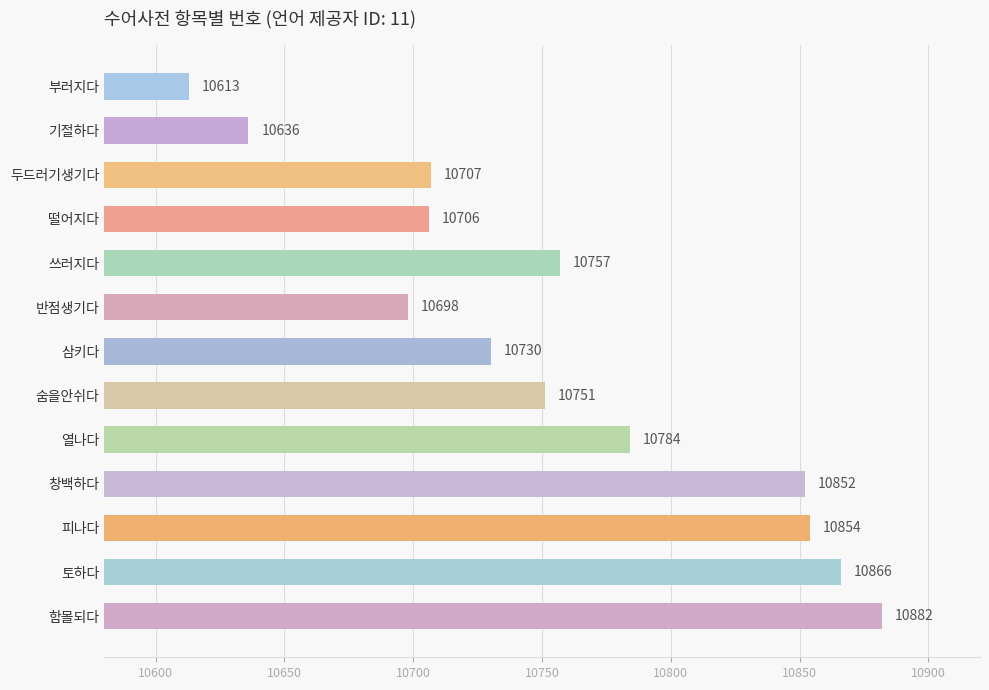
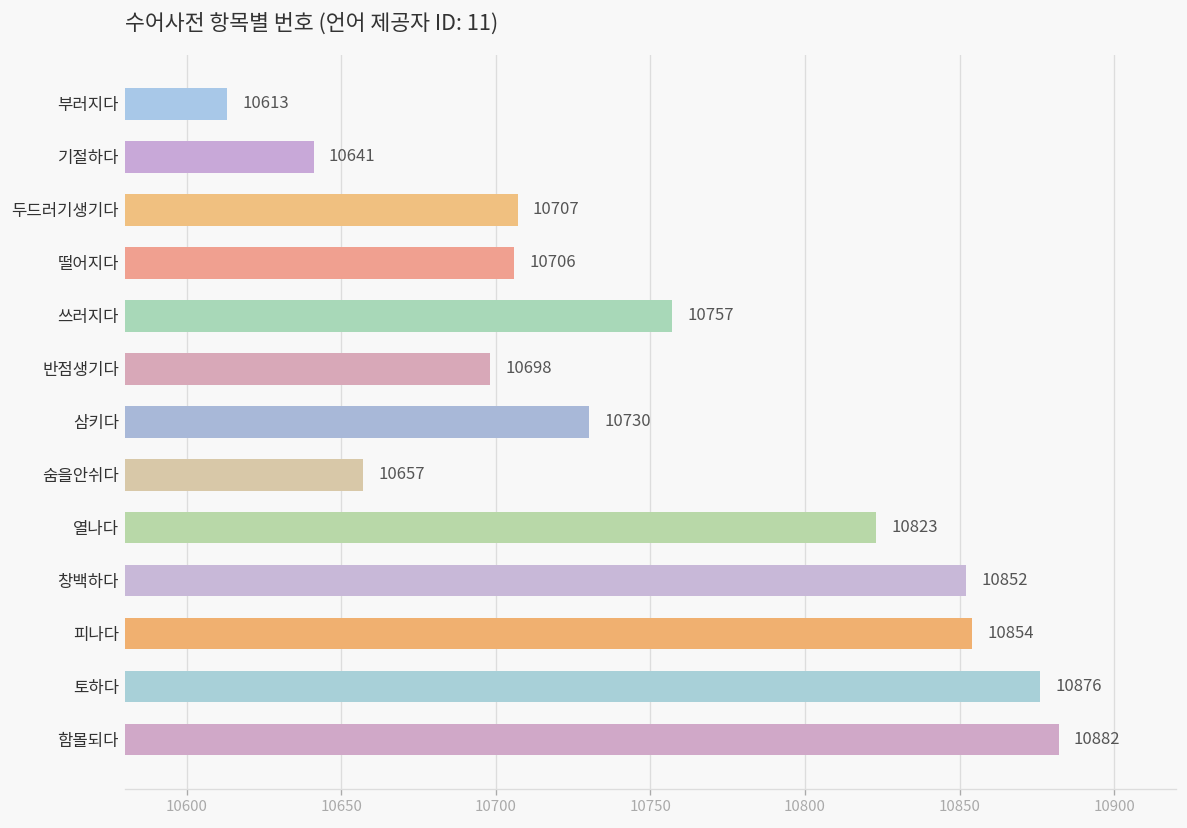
  {
    "부러지다": 10613,
-   "기절하다": 10636,
+   "기절하다": 10641,
    "두드러기생기다": 10707,
    "떨어지다": 10706,
    "쓰러지다": 10757,
    "반점생기다": 10698,
    "삼키다": 10730,
-   "숨을안쉬다": 10751,
-   "열나다": 10784,
+   "숨을안쉬다": 10657,
+   "열나다": 10823,
    "창백하다": 10852,
    "피나다": 10854,
-   "토하다": 10866,
+   "토하다": 10876,
    "함몰되다": 10882
  }
